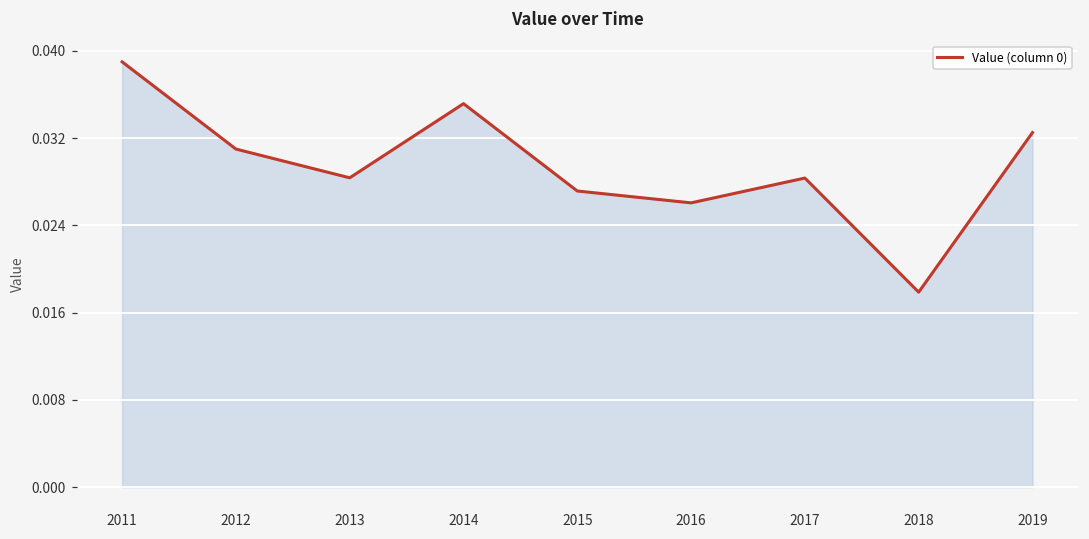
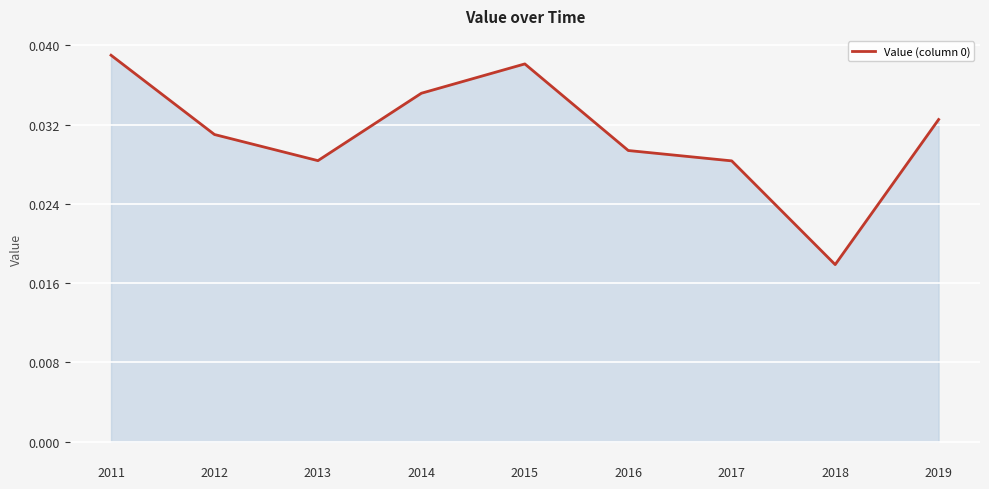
  {
    "2011": 0.039,
    "2012": 0.031,
    "2013": 0.028,
    "2014": 0.035,
-   "2015": 0.027,
-   "2016": 0.026,
+   "2015": 0.038,
+   "2016": 0.029,
    "2017": 0.028,
    "2018": 0.018,
    "2019": 0.033
  }
